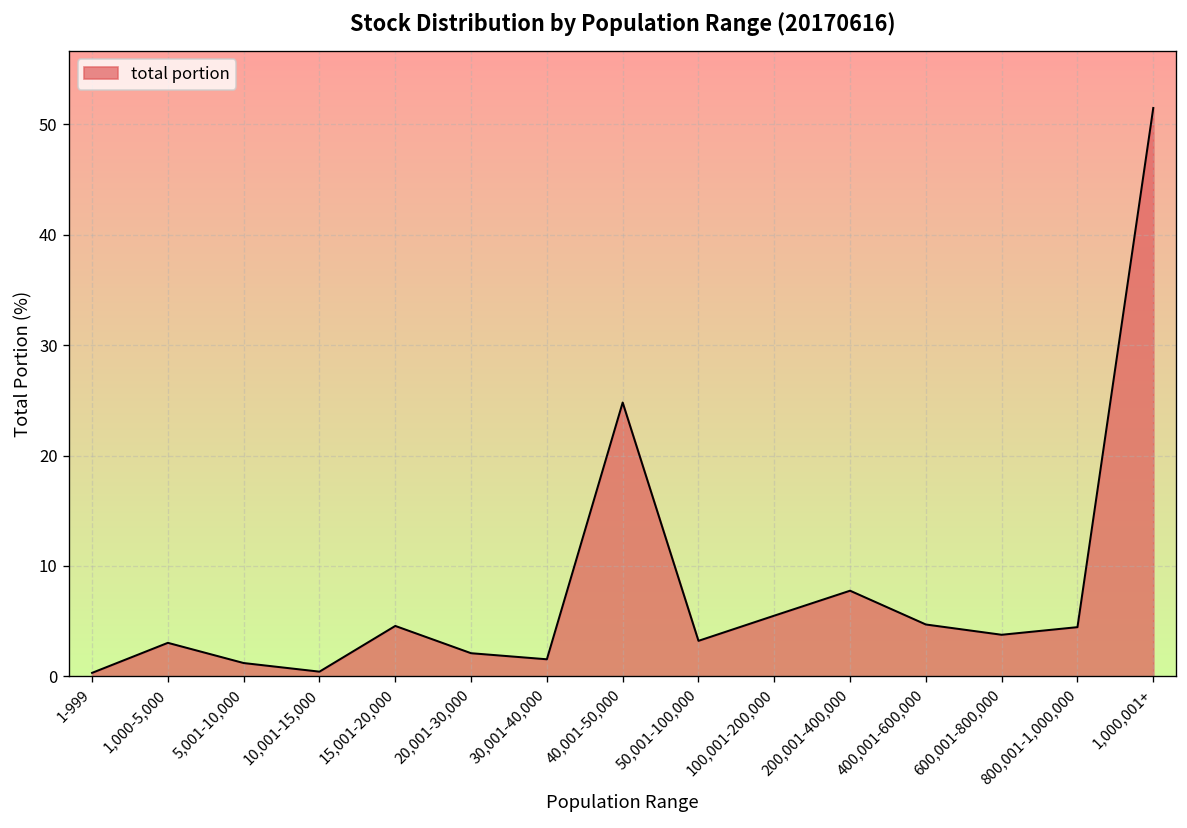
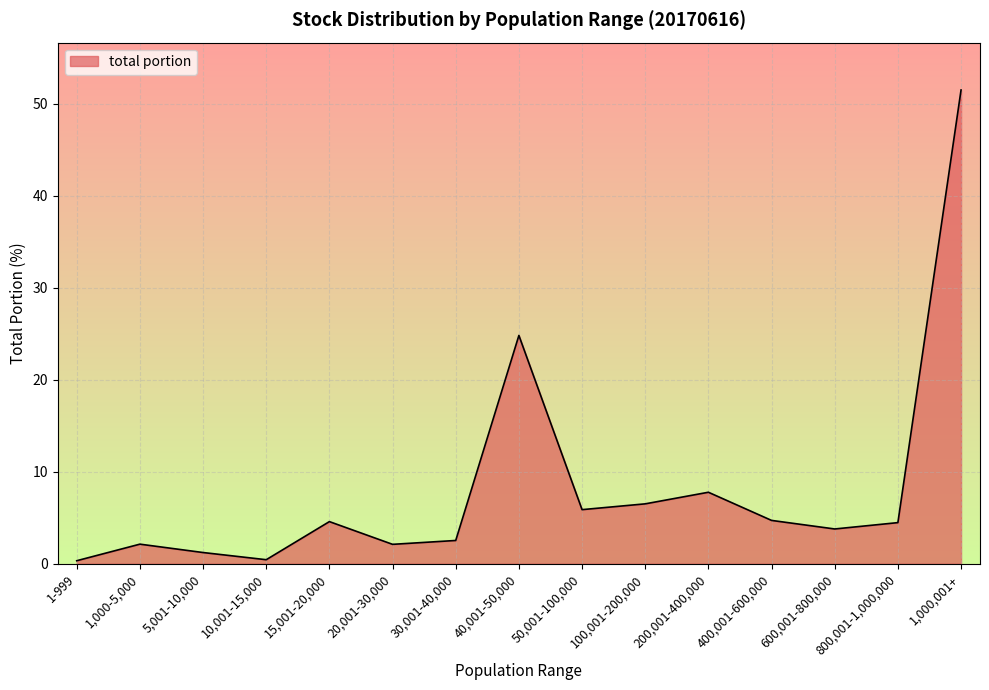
  {
    "1-999": 0,
-   "1,000-5,000": 3,
+   "1,000-5,000": 2,
    "5,001-10,000": 1,
    "10,001-15,000": 0,
    "15,001-20,000": 5,
    "20,001-30,000": 2,
-   "30,001-40,000": 2,
+   "30,001-40,000": 3,
    "40,001-50,000": 25,
-   "50,001-100,000": 3,
-   "100,001-200,000": 6,
+   "50,001-100,000": 6,
+   "100,001-200,000": 7,
    "200,001-400,000": 8,
    "400,001-600,000": 5,
    "600,001-800,000": 4,
    "800,001-1,000,000": 4,
    "1,000,001+": 51
  }
